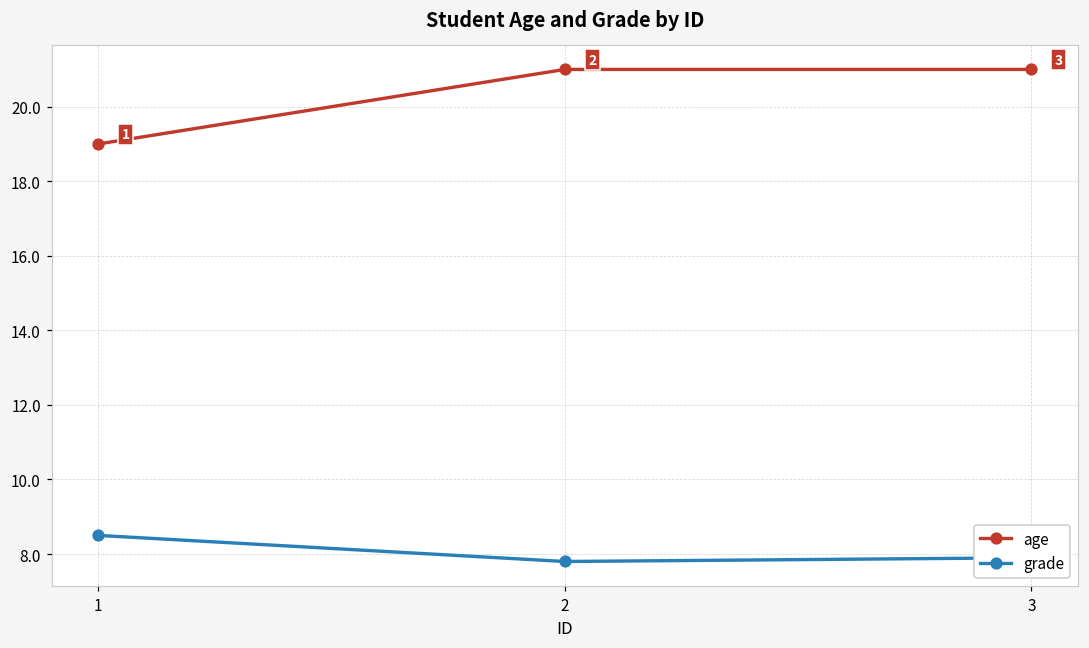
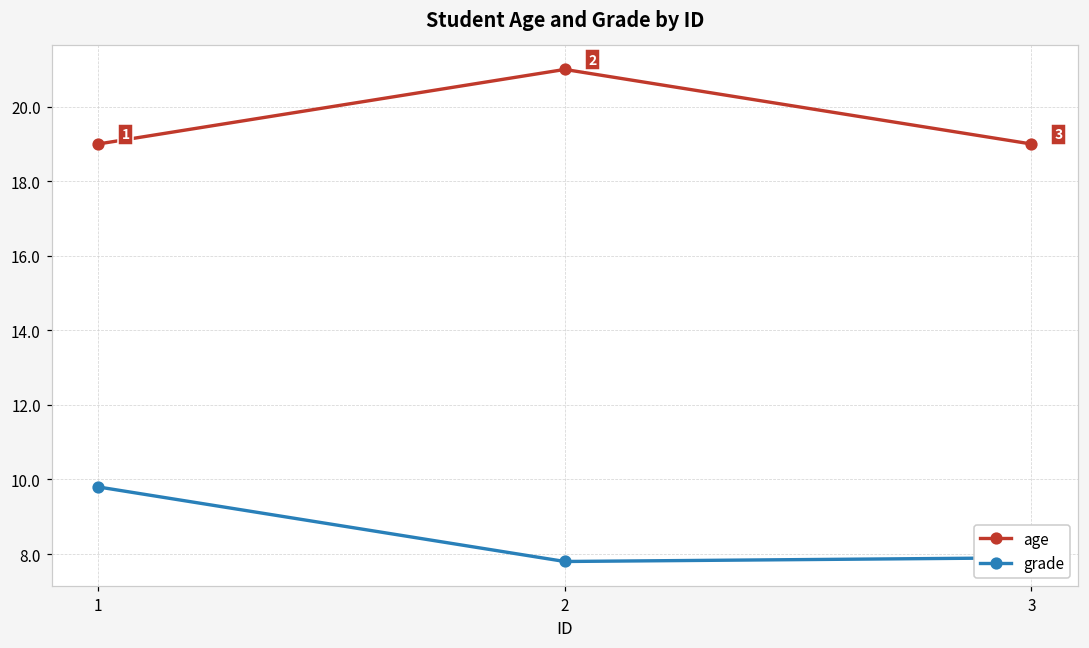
  {
    "age": {
-     "3": 21
+     "3": 19
    },
    "grade": {
-     "1": 8.5,
+     "1": 9.8,
      "2": 7.8
    }
  }
